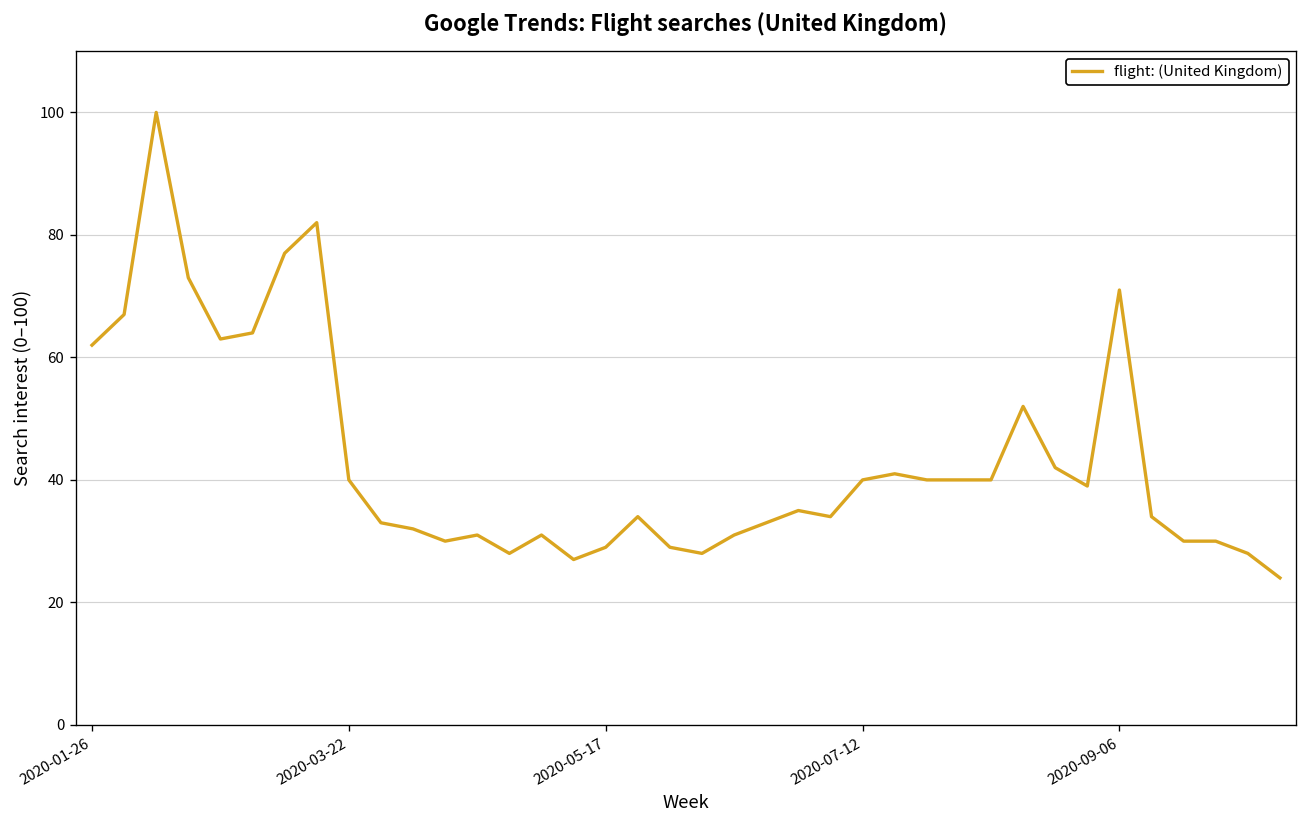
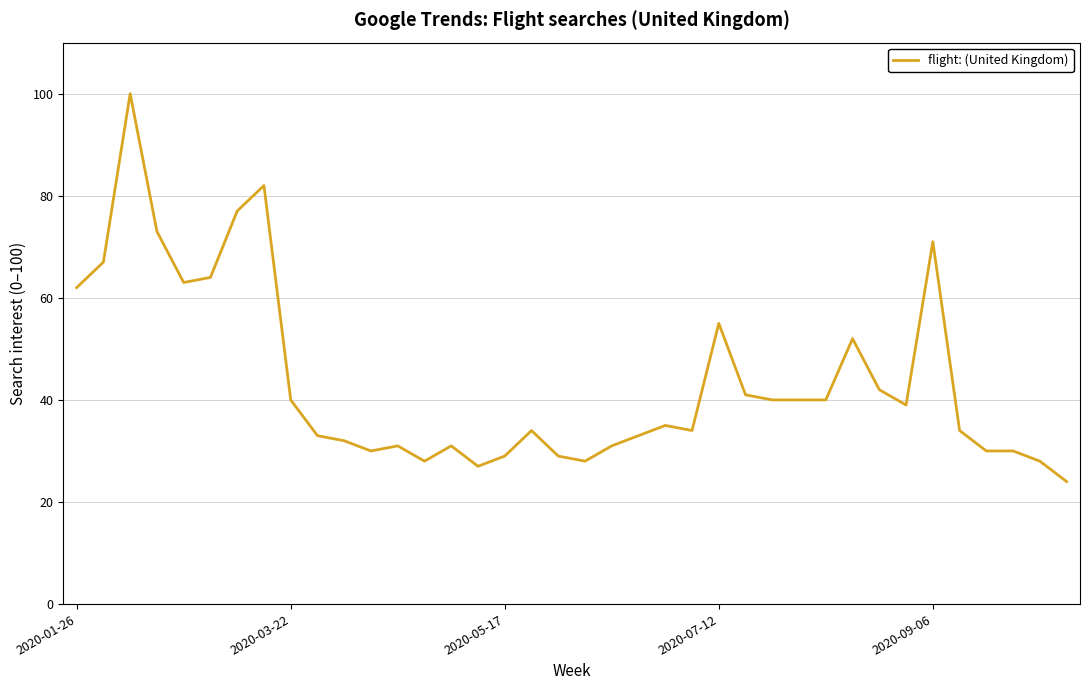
  {
    "2020-01-26": 62,
    "2020-03-22": 40,
    "2020-05-17": 29,
-   "2020-07-12": 40,
+   "2020-07-12": 55,
    "2020-09-06": 71
  }
